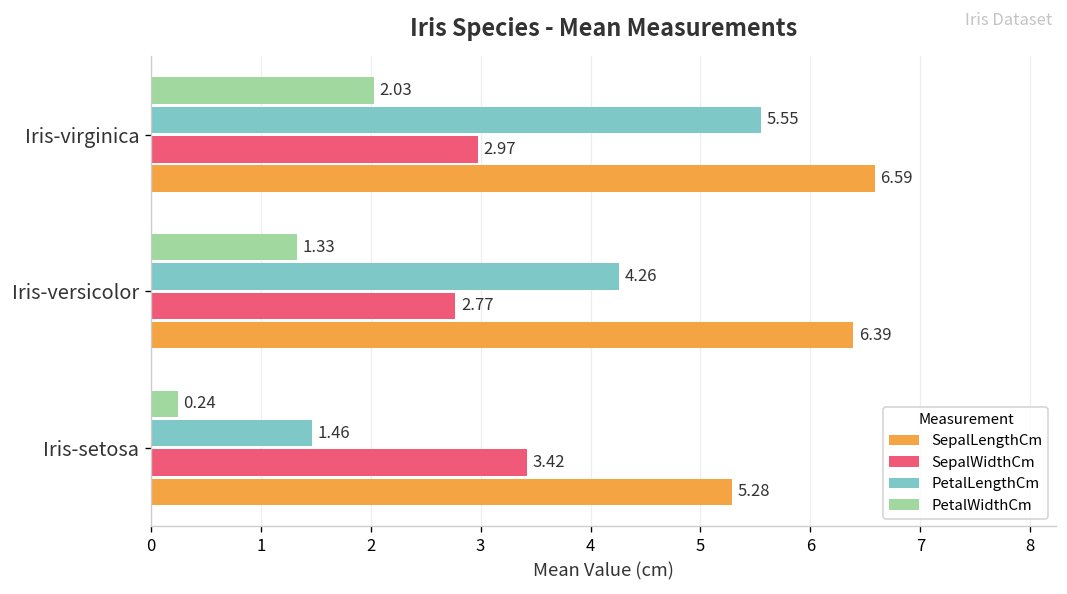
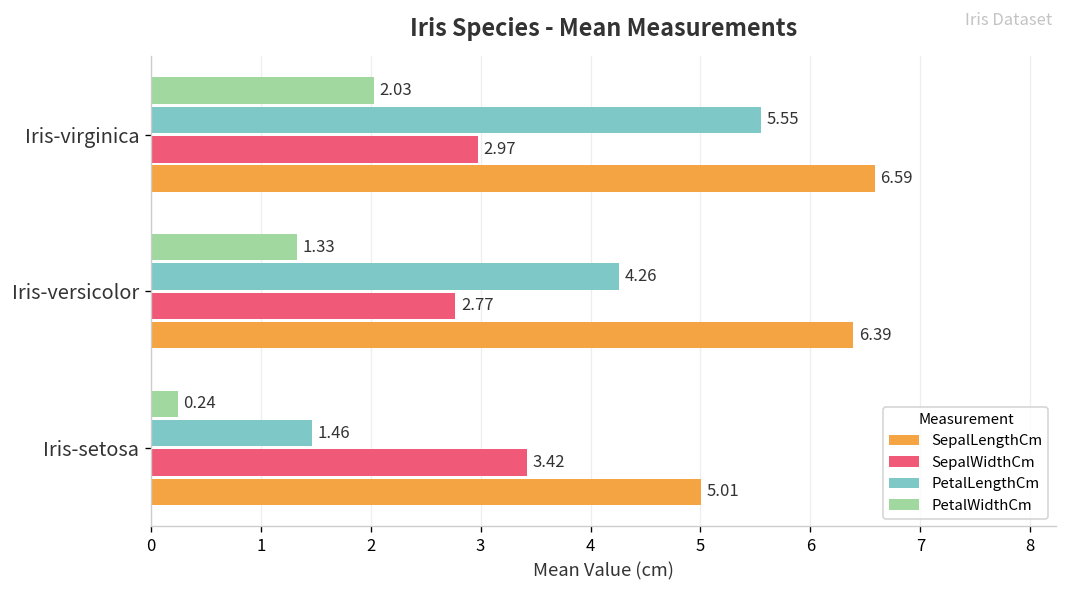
  {
    "SepalLengthCm": {
      "Iris-virginica": 6.59,
      "Iris-versicolor": 6.39,
-     "Iris-setosa": 5.28
+     "Iris-setosa": 5.01
    },
    "SepalWidthCm": {
      "Iris-virginica": 2.97,
      "Iris-versicolor": 2.77,
      "Iris-setosa": 3.42
    }
  }
